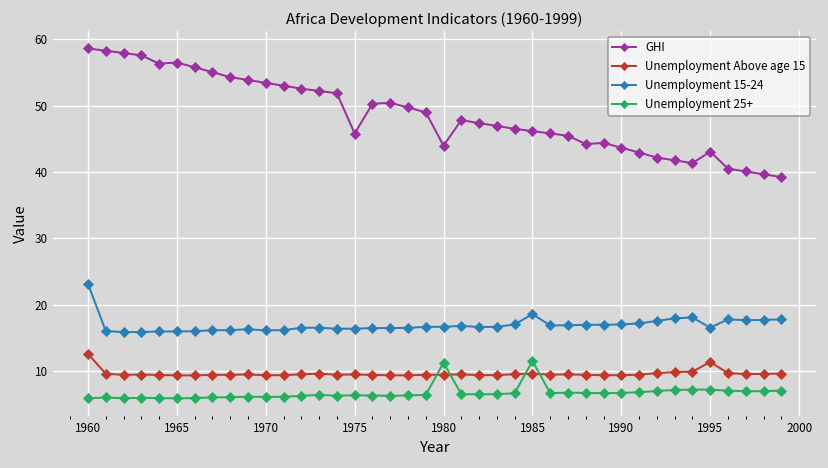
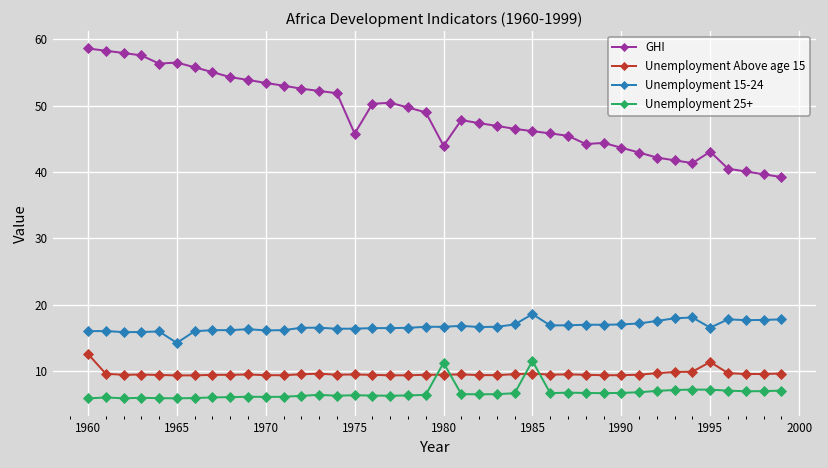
  {
    "GHI": {
      "1960": 59,
      "1965": 56,
      "1970": 53,
      "1975": 46,
      "1980": 44,
      "1985": 46,
      "1990": 44,
      "1995": 43
    },
    "Unemployment Above age 15": {
      "1960": 13,
      "1965": 9,
      "1970": 9,
      "1975": 9,
      "1980": 9,
      "1985": 10,
      "1990": 9,
      "1995": 11
    },
    "Unemployment 15-24": {
-     "1960": 23,
-     "1965": 16,
+     "1960": 16,
+     "1965": 14,
      "1970": 16,
      "1975": 16,
      "1980": 17,
      "1985": 19,
      "1990": 17,
      "1995": 17
    },
    "Unemployment 25+": {
      "1960": 6,
      "1965": 6,
      "1970": 6,
      "1975": 6,
      "1980": 11,
      "1985": 12,
      "1990": 7,
      "1995": 7
    }
  }
